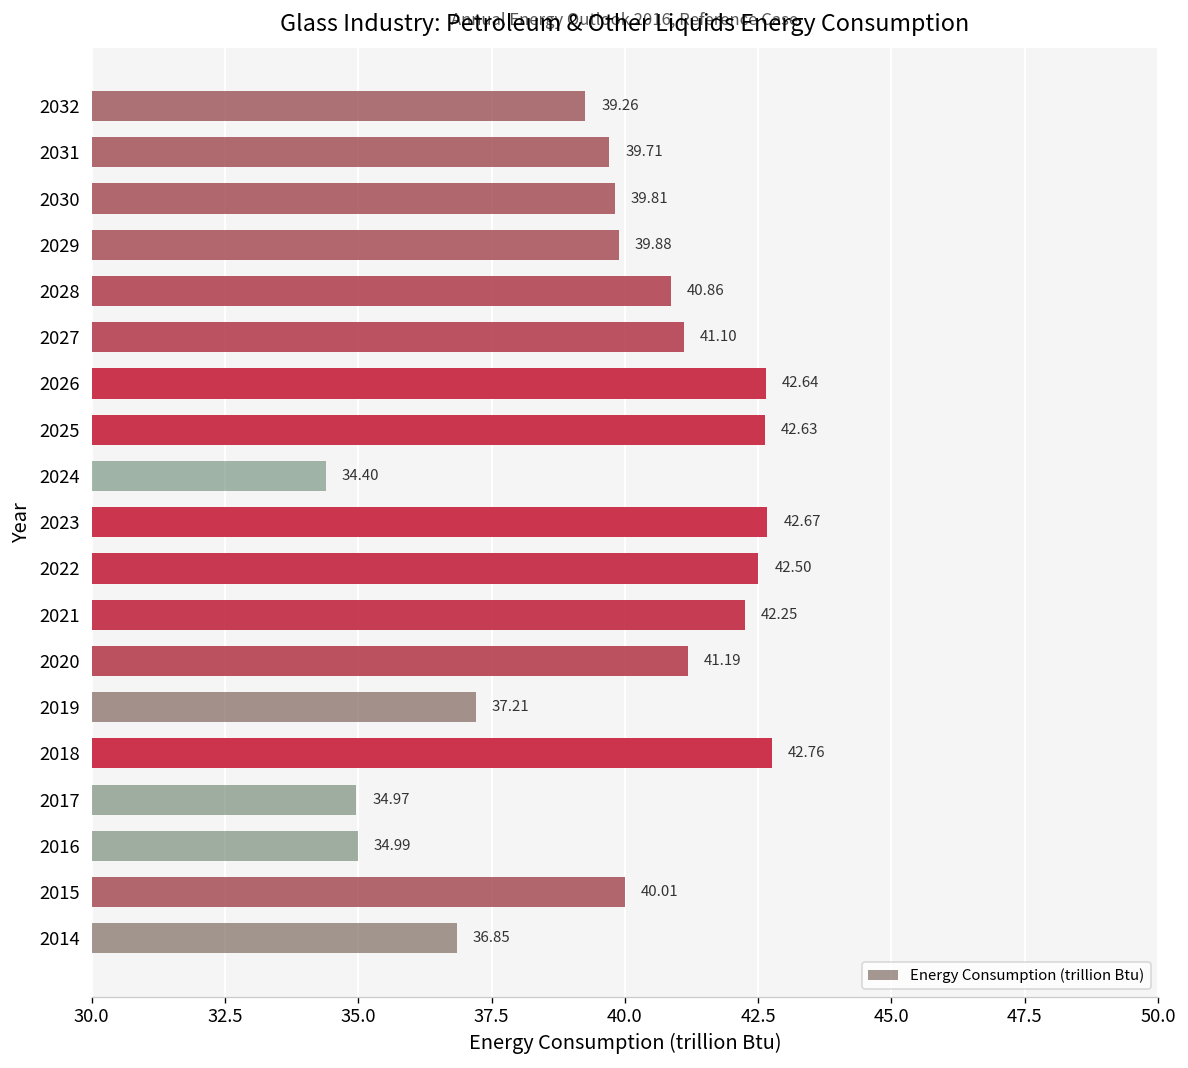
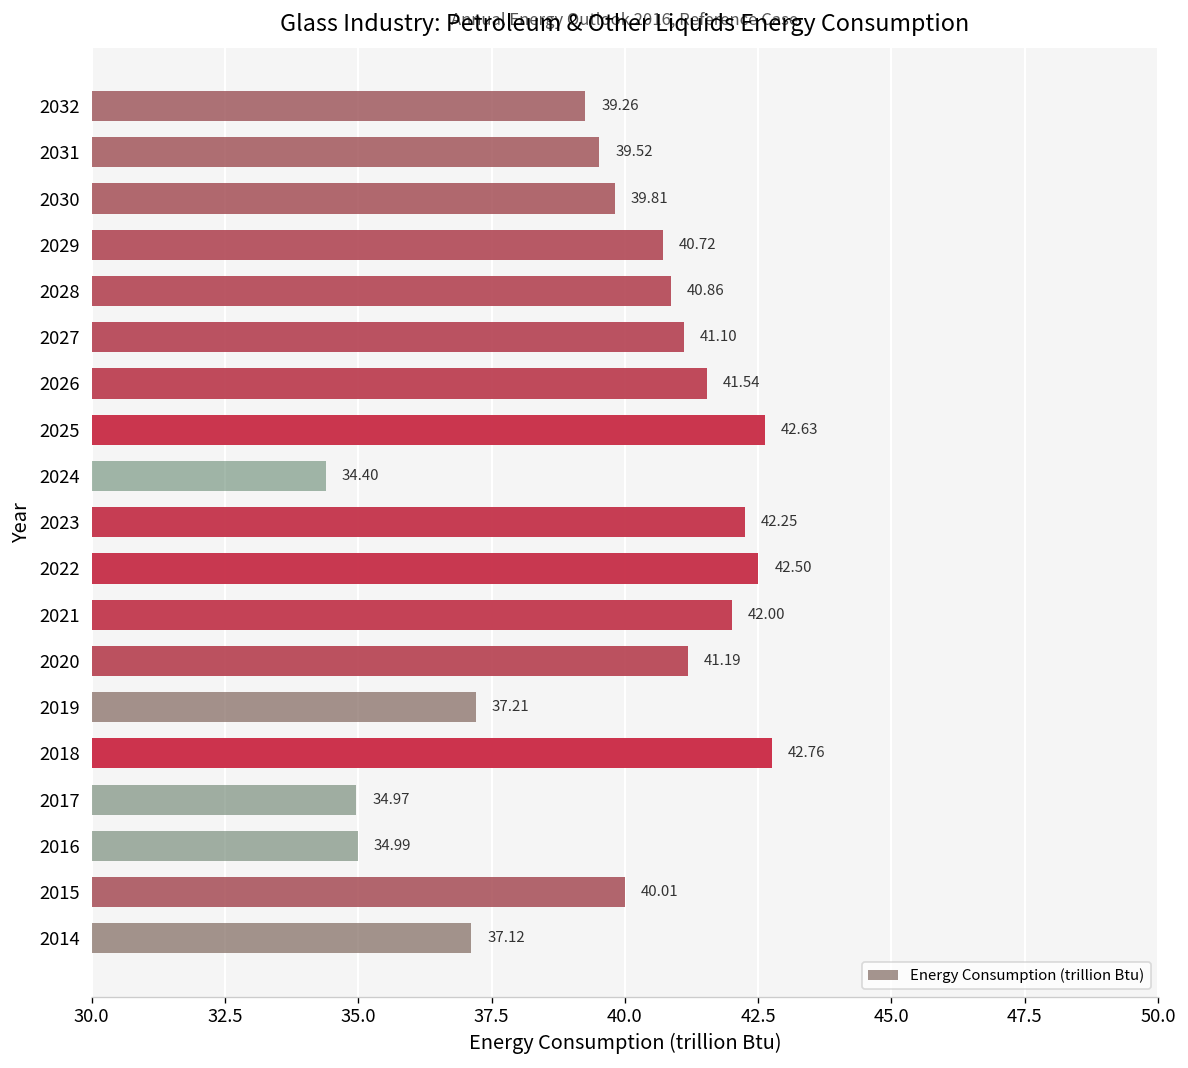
  {
    "2032": 39.26,
-   "2031": 39.71,
+   "2031": 39.52,
    "2030": 39.81,
-   "2029": 39.88,
+   "2029": 40.72,
    "2028": 40.86,
    "2027": 41.10,
-   "2026": 42.64,
+   "2026": 41.54,
    "2025": 42.63,
    "2024": 34.40,
-   "2023": 42.67,
+   "2023": 42.25,
    "2022": 42.50,
-   "2021": 42.25,
+   "2021": 42.00,
    "2020": 41.19,
    "2019": 37.21,
    "2018": 42.76,
    "2017": 34.97,
    "2016": 34.99,
    "2015": 40.01,
-   "2014": 36.85
+   "2014": 37.12
  }
